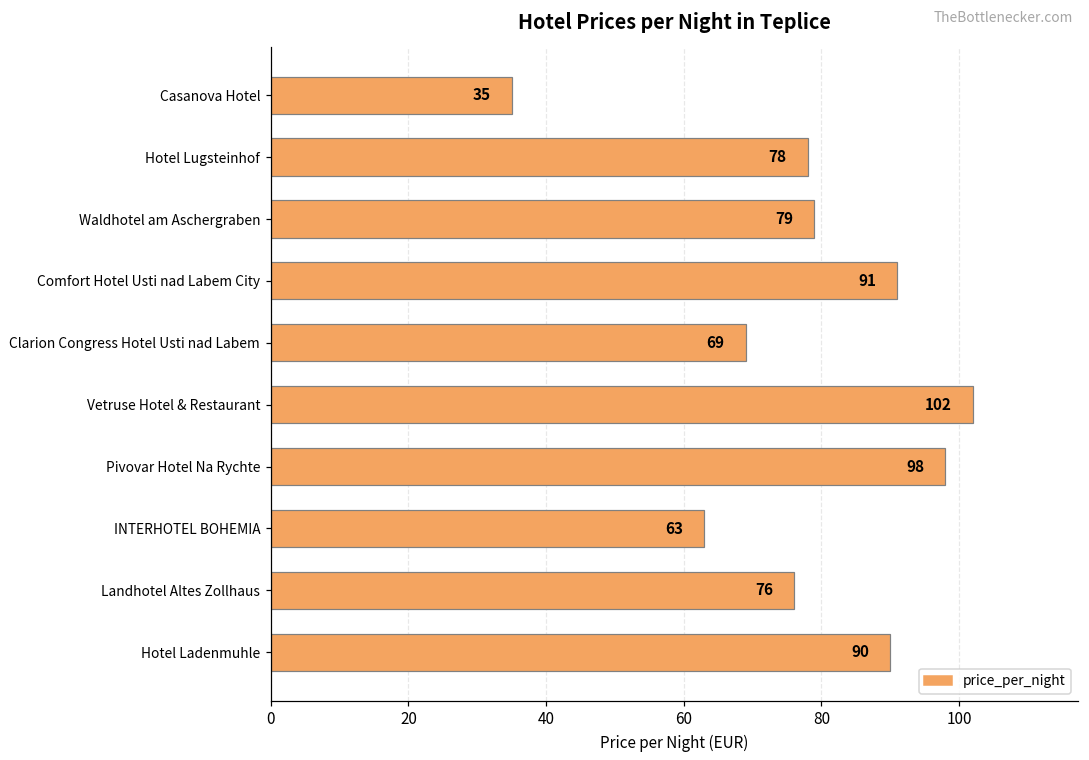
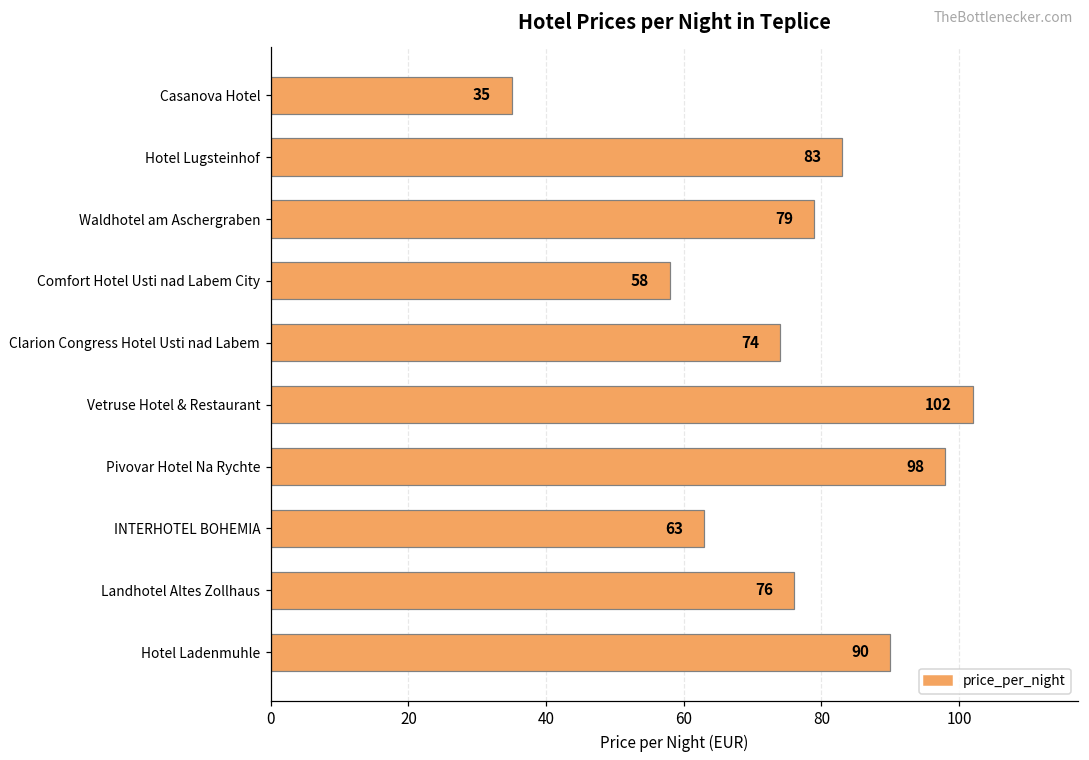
  {
    "Casanova Hotel": 35,
-   "Hotel Lugsteinhof": 78,
+   "Hotel Lugsteinhof": 83,
    "Waldhotel am Aschergraben": 79,
-   "Comfort Hotel Usti nad Labem City": 91,
-   "Clarion Congress Hotel Usti nad Labem": 69,
+   "Comfort Hotel Usti nad Labem City": 58,
+   "Clarion Congress Hotel Usti nad Labem": 74,
    "Vetruse Hotel & Restaurant": 102,
    "Pivovar Hotel Na Rychte": 98,
    "INTERHOTEL BOHEMIA": 63,
    "Landhotel Altes Zollhaus": 76,
    "Hotel Ladenmuhle": 90
  }
